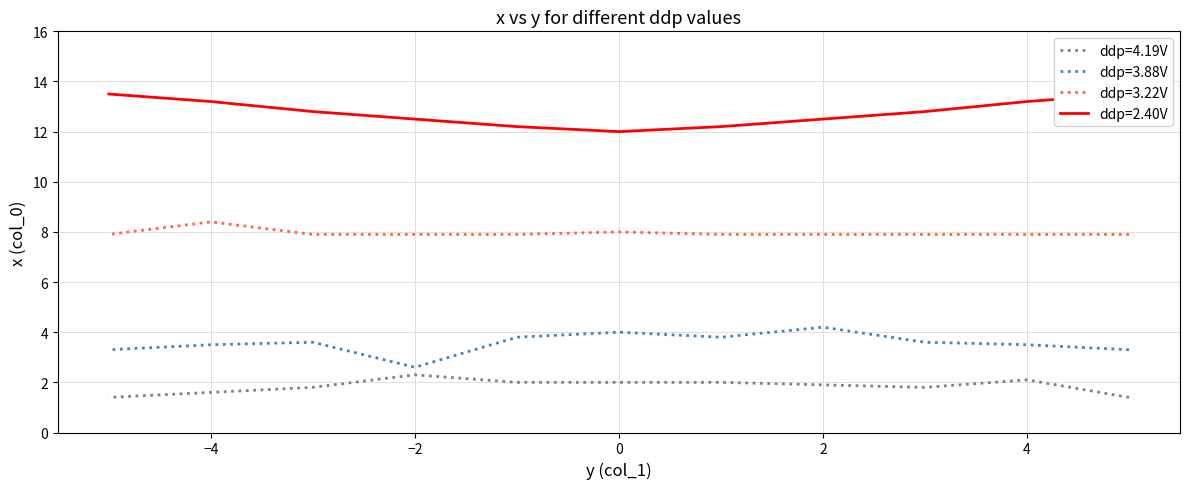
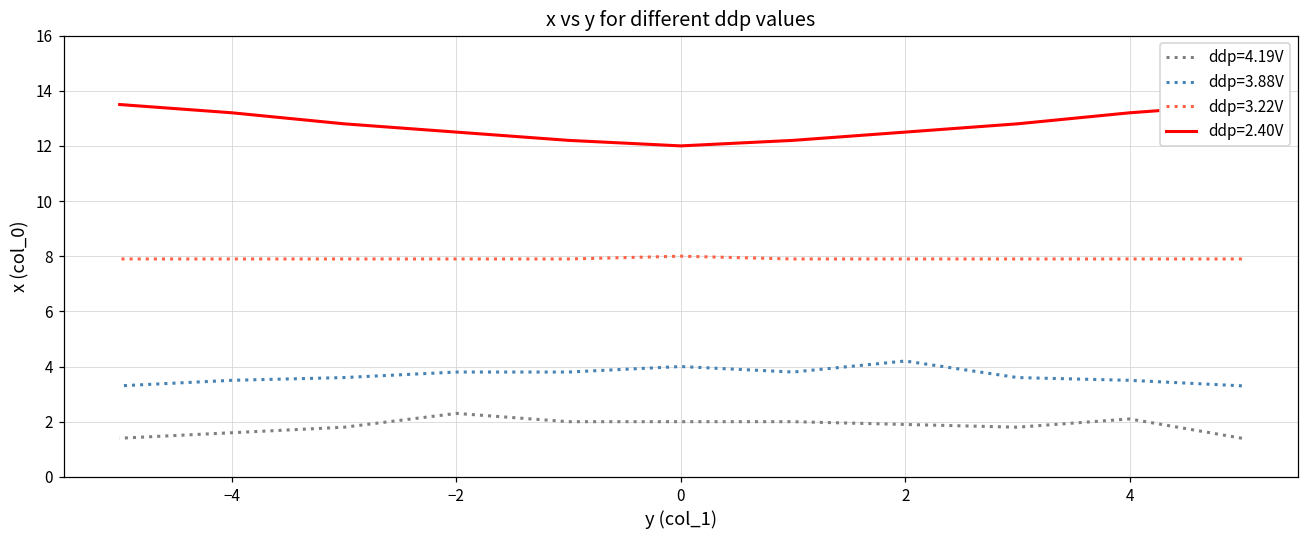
  {
    "ddp=4.19V": {
      "−4": 1.6,
      "−2": 2.3,
      "0": 2.0,
      "2": 1.9,
      "4": 2.1
    },
    "ddp=3.88V": {
      "−4": 3.5,
-     "−2": 2.6,
+     "−2": 3.8,
      "0": 4.0,
      "2": 4.2,
      "4": 3.5
    },
    "ddp=3.22V": {
-     "−4": 8.4,
+     "−4": 7.9,
      "−2": 7.9,
      "0": 8.0,
      "2": 7.9,
      "4": 7.9
    },
    "ddp=2.40V": {
      "−4": 13.2,
      "−2": 12.5,
      "0": 12.0,
      "2": 12.5,
      "4": 13.2
    }
  }
